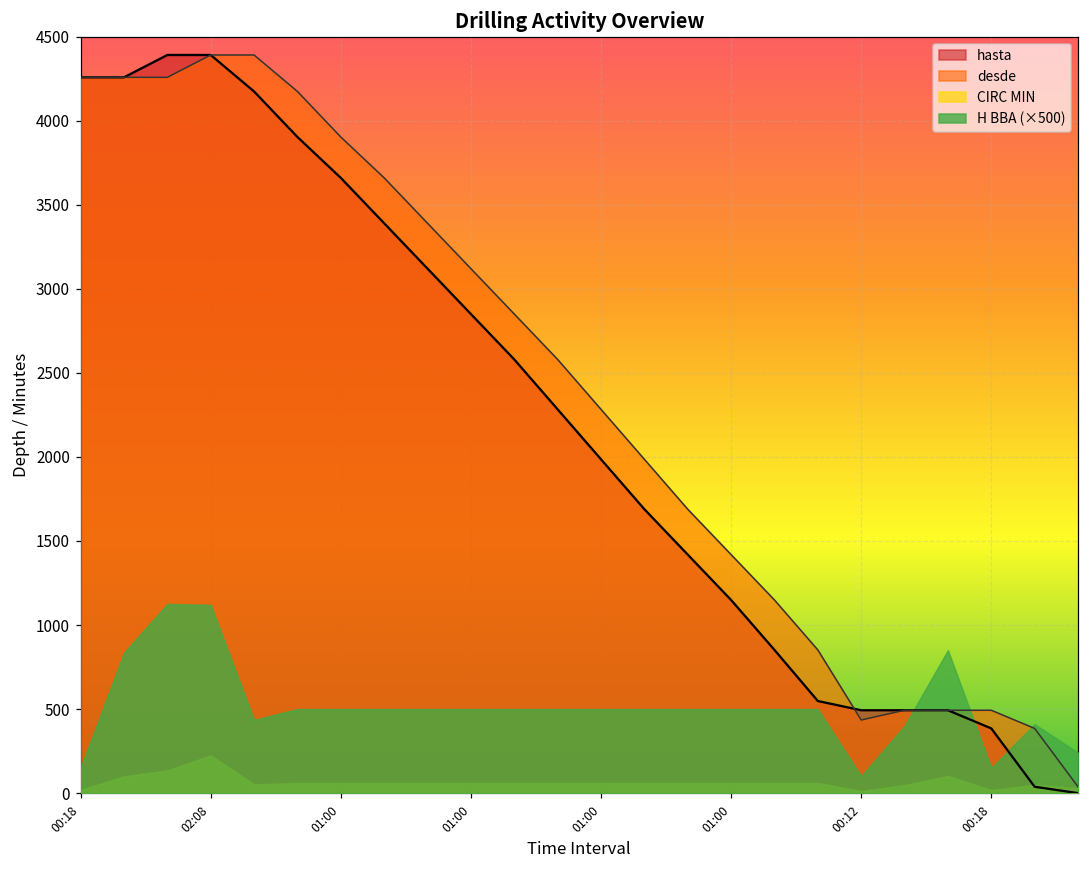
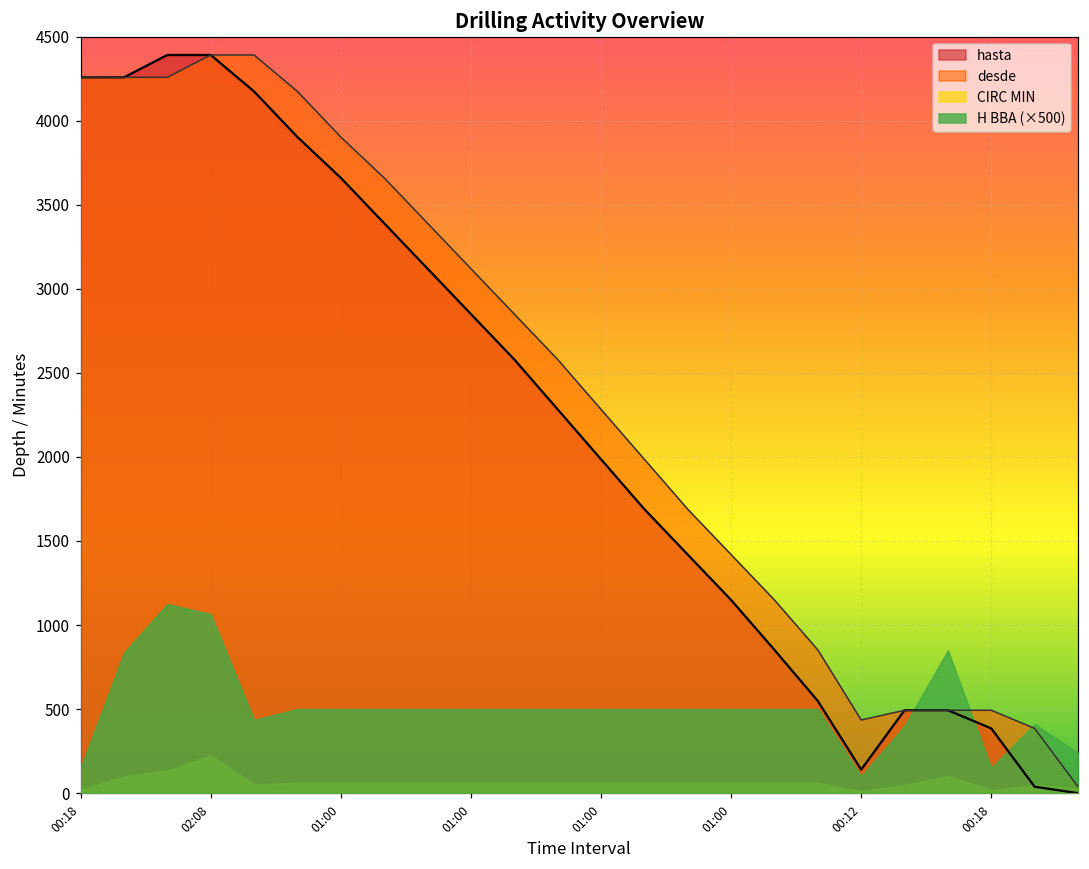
  {
    "hasta": {
-     "00:12": 490
+     "00:12": 140
    },
    "desde": {
      "00:12": 440
    },
    "CIRC MIN": {
      "02:08": 220
    },
    "H BBA (×500)": {
-     "02:08": 1120,
+     "02:08": 1070,
      "00:12": 100
    }
  }
